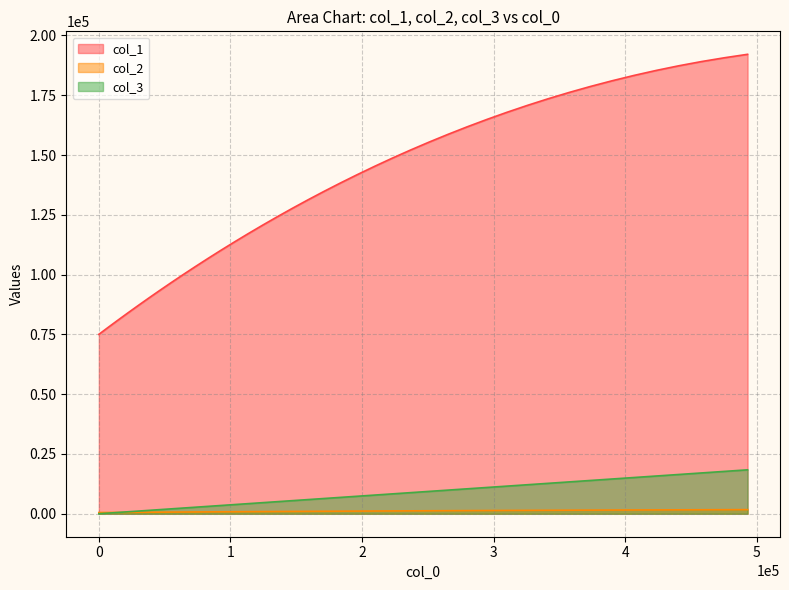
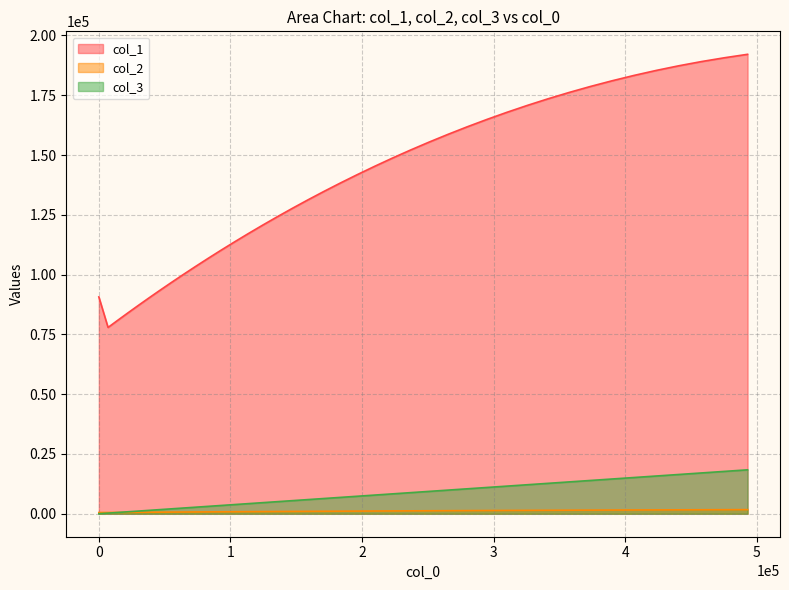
  {
    "col_1": {
-     "0": 75000
+     "0": 91000
    }
  }
